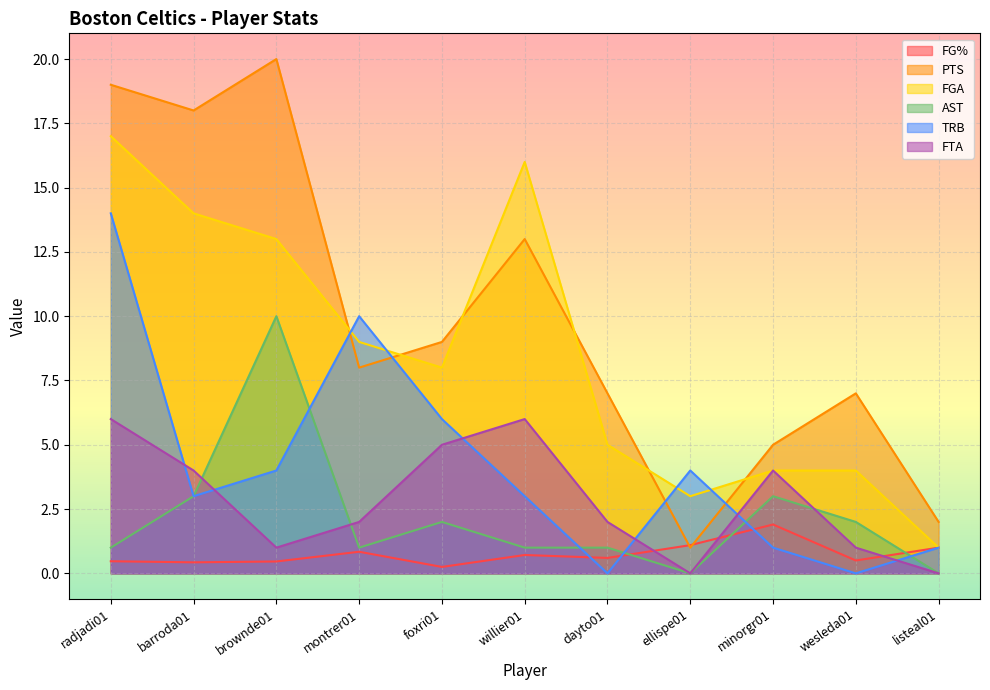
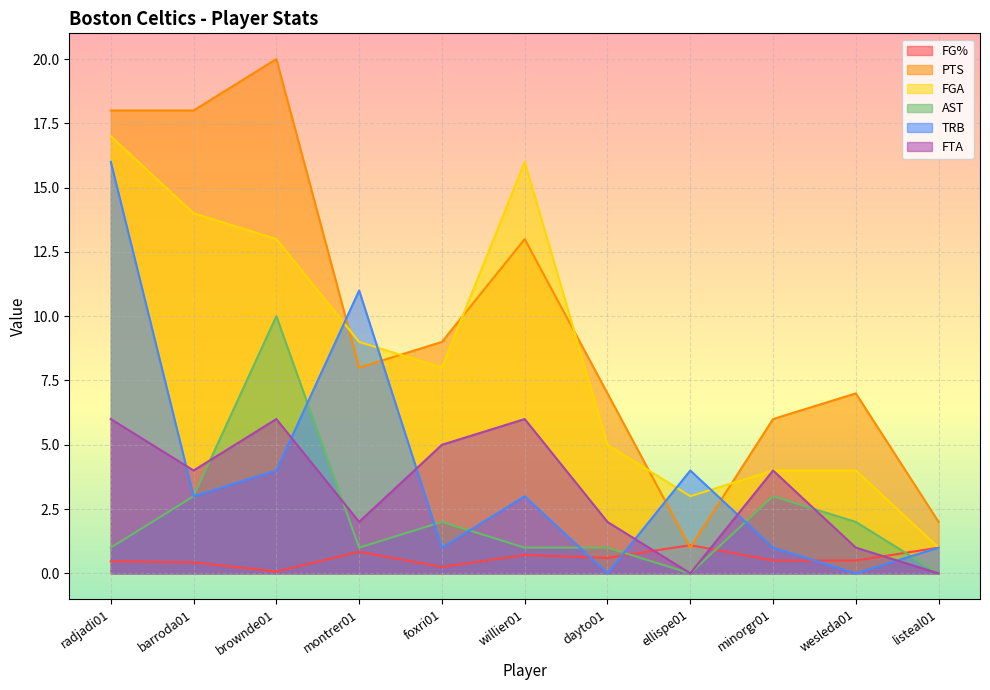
  {
    "FG%": {
      "radjadi01": 0.5,
      "barroda01": 0.4,
-     "brownde01": 0.5,
+     "brownde01": 0.1,
      "montrer01": 0.8,
      "foxri01": 0.3,
      "willier01": 0.7,
      "dayto01": 0.6,
-     "minorgr01": 1.9,
+     "minorgr01": 0.5,
      "wesleda01": 0.5
    },
    "PTS": {
-     "radjadi01": 19,
+     "radjadi01": 18,
      "barroda01": 18,
      "brownde01": 20,
      "montrer01": 8,
      "foxri01": 9,
      "willier01": 13,
      "dayto01": 7,
-     "minorgr01": 5,
+     "minorgr01": 6,
      "wesleda01": 7,
      "listeal01": 2
    },
    "FGA": {
      "radjadi01": 17.0,
      "barroda01": 14.0,
      "brownde01": 13.0,
      "montrer01": 9.0,
      "foxri01": 8.0,
      "willier01": 16.0,
      "dayto01": 5.0,
      "ellispe01": 3.0,
      "wesleda01": 4.0
    },
    "AST": {
      "radjadi01": 1.0,
      "brownde01": 10.0,
      "montrer01": 1.0,
      "foxri01": 2.0,
      "willier01": 1.0,
      "dayto01": 1.0,
      "minorgr01": 3.0,
      "wesleda01": 2.0
    },
    "TRB": {
-     "radjadi01": 14,
+     "radjadi01": 16,
      "brownde01": 4,
-     "montrer01": 10,
-     "foxri01": 6,
+     "montrer01": 11,
+     "foxri01": 1,
      "willier01": 3,
      "dayto01": 0,
      "ellispe01": 4,
      "minorgr01": 1,
      "wesleda01": 0
    },
    "FTA": {
      "radjadi01": 6,
      "barroda01": 4,
-     "brownde01": 1,
+     "brownde01": 6,
      "montrer01": 2,
      "foxri01": 5,
      "willier01": 6,
      "dayto01": 2,
      "wesleda01": 1
    }
  }
